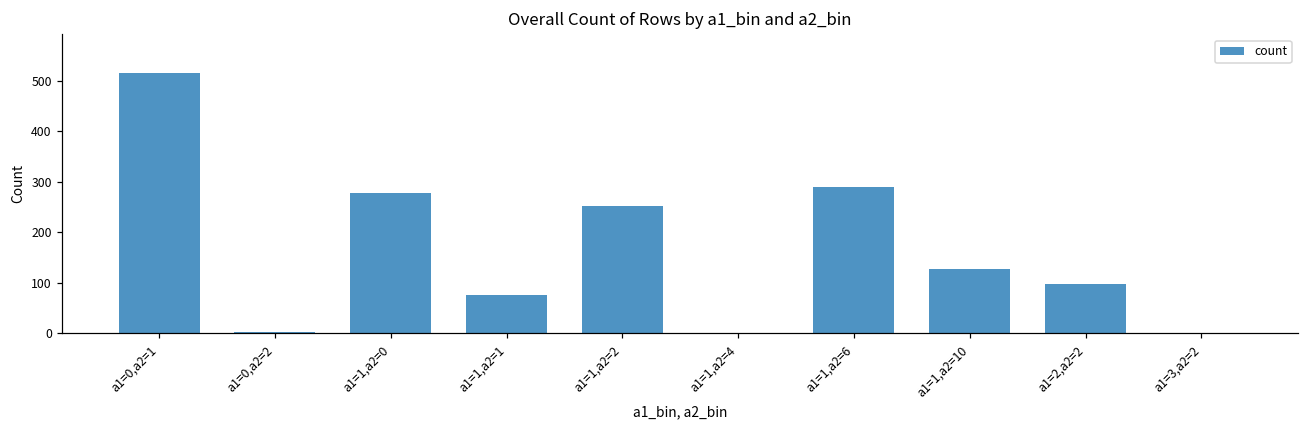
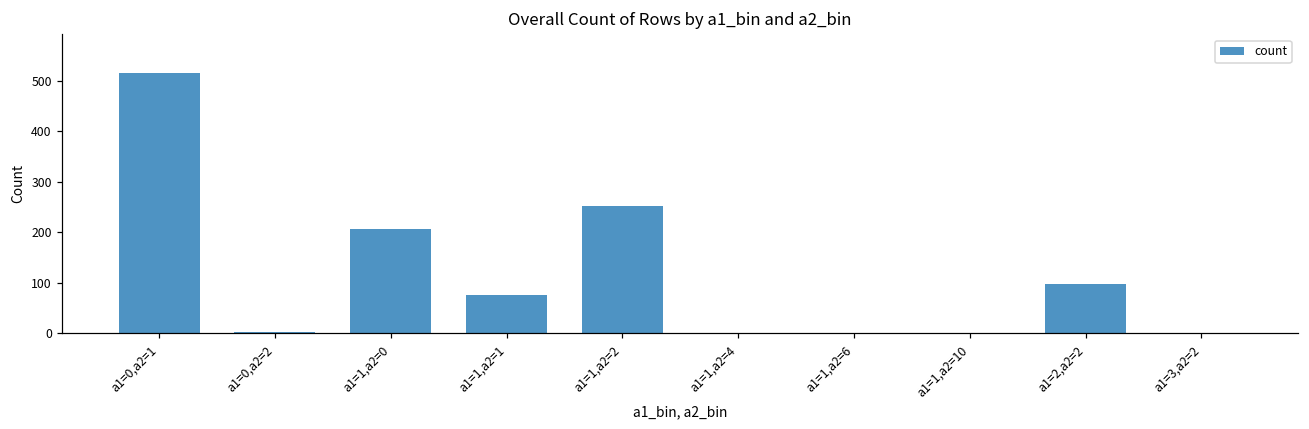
  {
    "a1=0,a2=1": 510,
-   "a1=1,a2=0": 280,
+   "a1=1,a2=0": 210,
    "a1=1,a2=1": 80,
    "a1=1,a2=2": 250,
-   "a1=1,a2=6": 290,
-   "a1=1,a2=10": 130,
+   "a1=1,a2=6": 0,
+   "a1=1,a2=10": 0,
    "a1=2,a2=2": 100
  }
